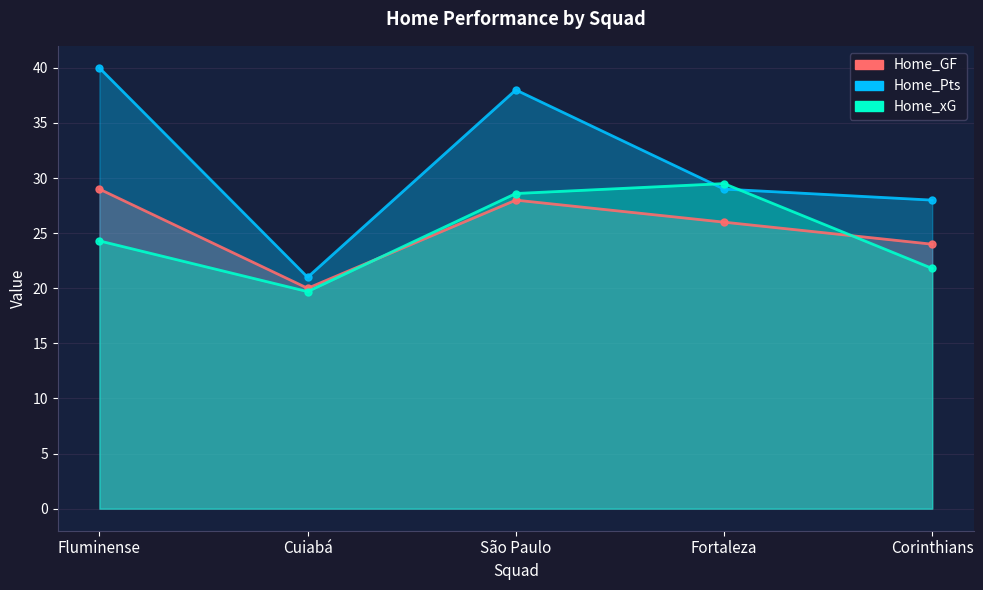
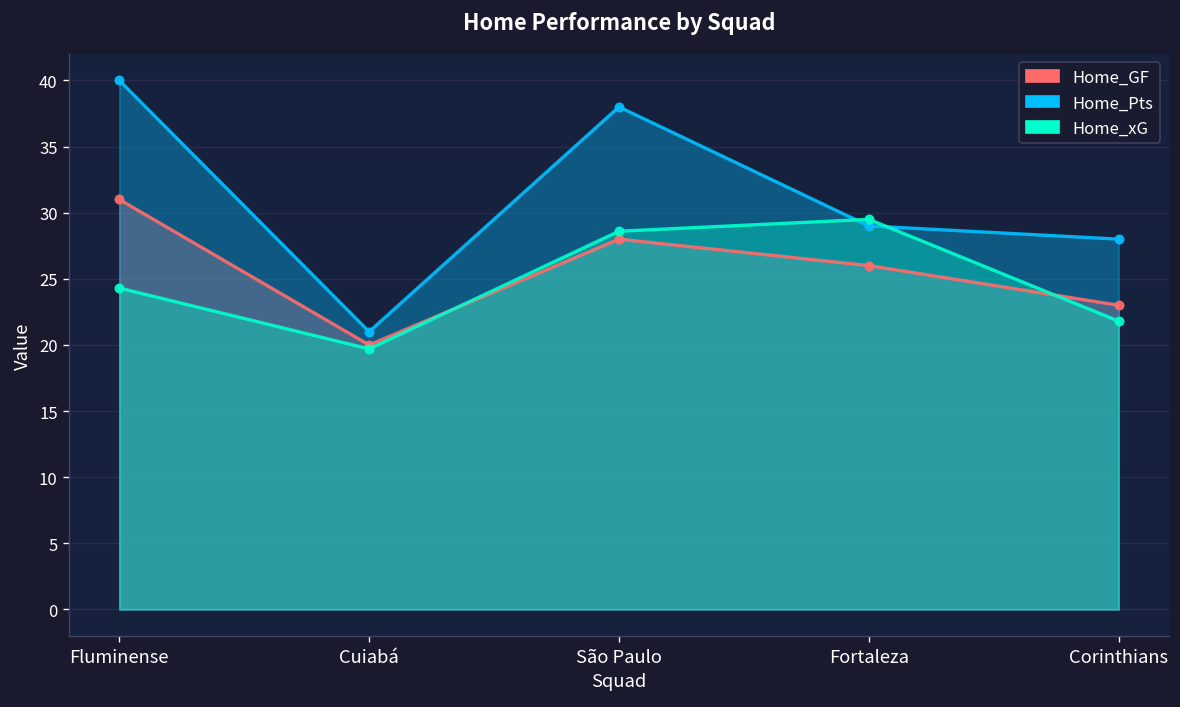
  {
    "Home_GF": {
-     "Fluminense": 29,
+     "Fluminense": 31,
      "Cuiabá": 20,
      "São Paulo": 28,
      "Fortaleza": 26,
-     "Corinthians": 24
+     "Corinthians": 23
    }
  }
